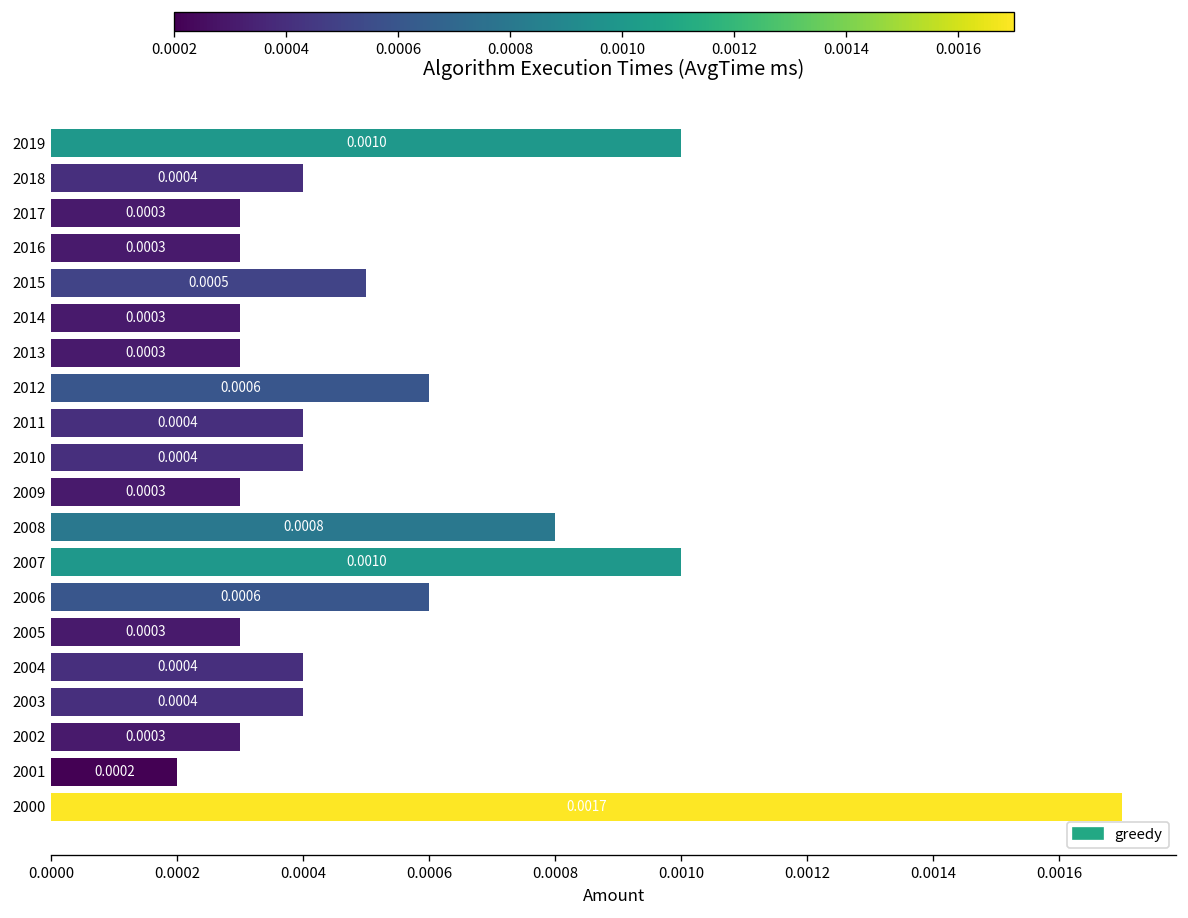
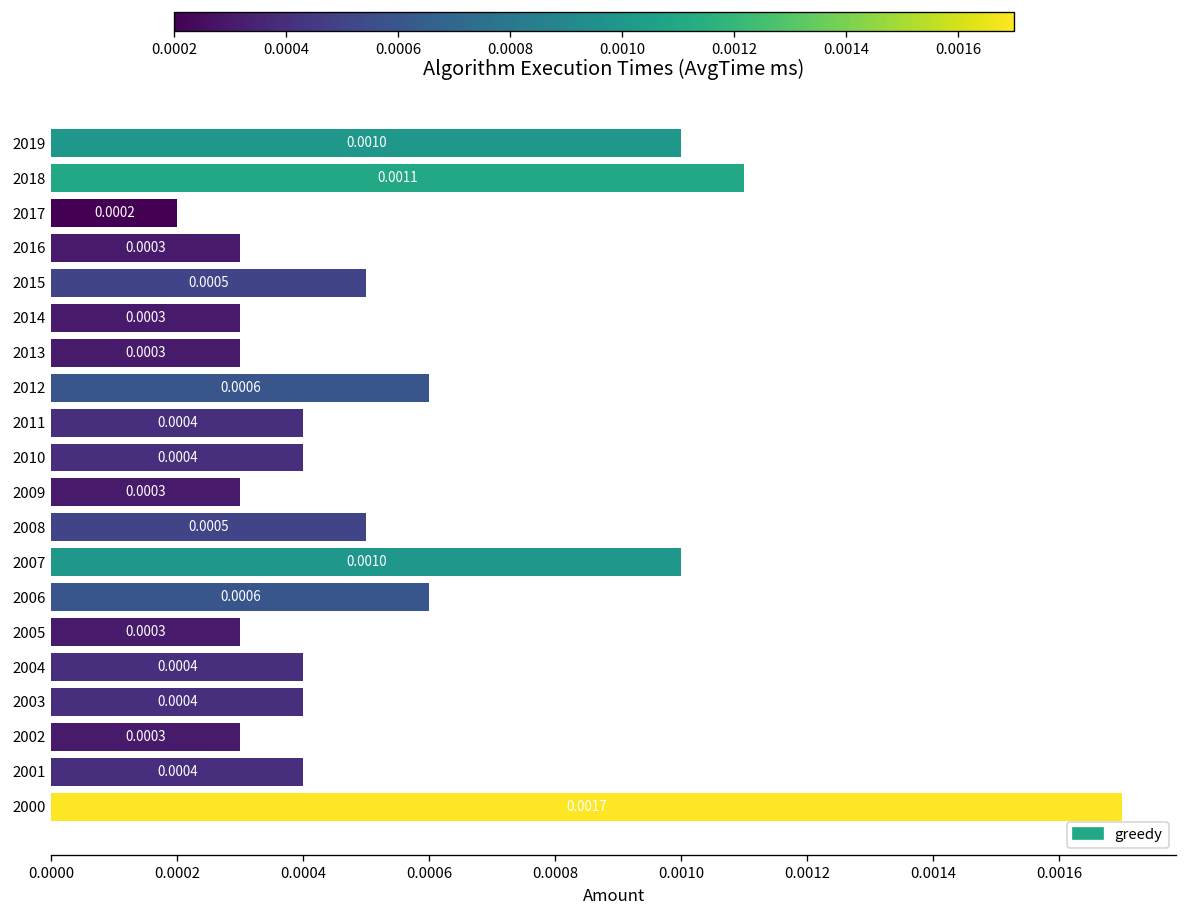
  {
    "2019": 0.0010,
-   "2018": 0.0004,
-   "2017": 0.0003,
+   "2018": 0.0011,
+   "2017": 0.0002,
    "2016": 0.0003,
    "2015": 0.0005,
    "2014": 0.0003,
    "2013": 0.0003,
    "2012": 0.0006,
    "2011": 0.0004,
    "2010": 0.0004,
    "2009": 0.0003,
-   "2008": 0.0008,
+   "2008": 0.0005,
    "2007": 0.0010,
    "2006": 0.0006,
    "2005": 0.0003,
    "2004": 0.0004,
    "2003": 0.0004,
    "2002": 0.0003,
-   "2001": 0.0002,
+   "2001": 0.0004,
    "2000": 0.0017
  }
